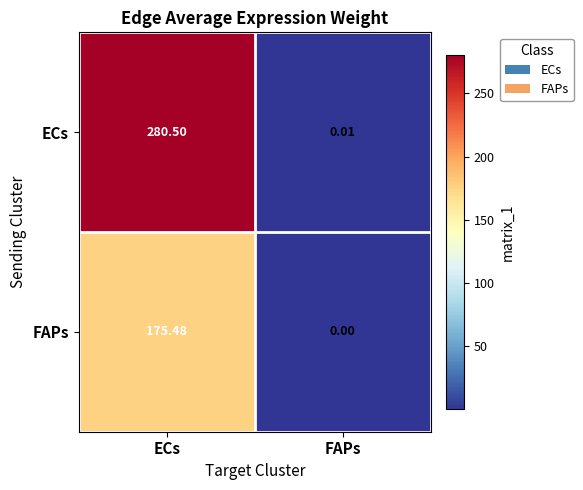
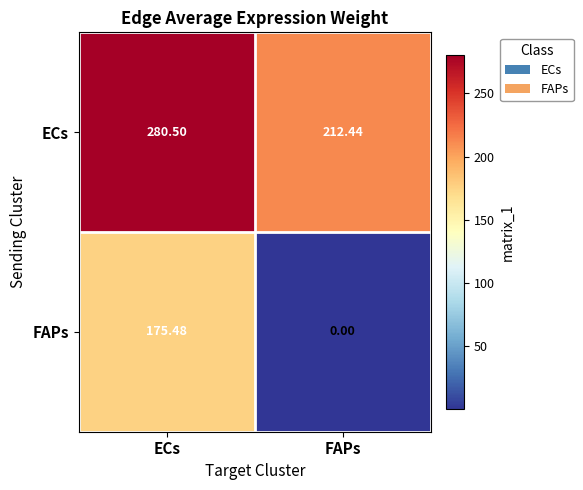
  {
    "ECs": {
      "ECs": 280.50,
-     "FAPs": 0.01
+     "FAPs": 212.44
    },
    "FAPs": {
      "ECs": 175.48,
      "FAPs": 0.00
    }
  }
